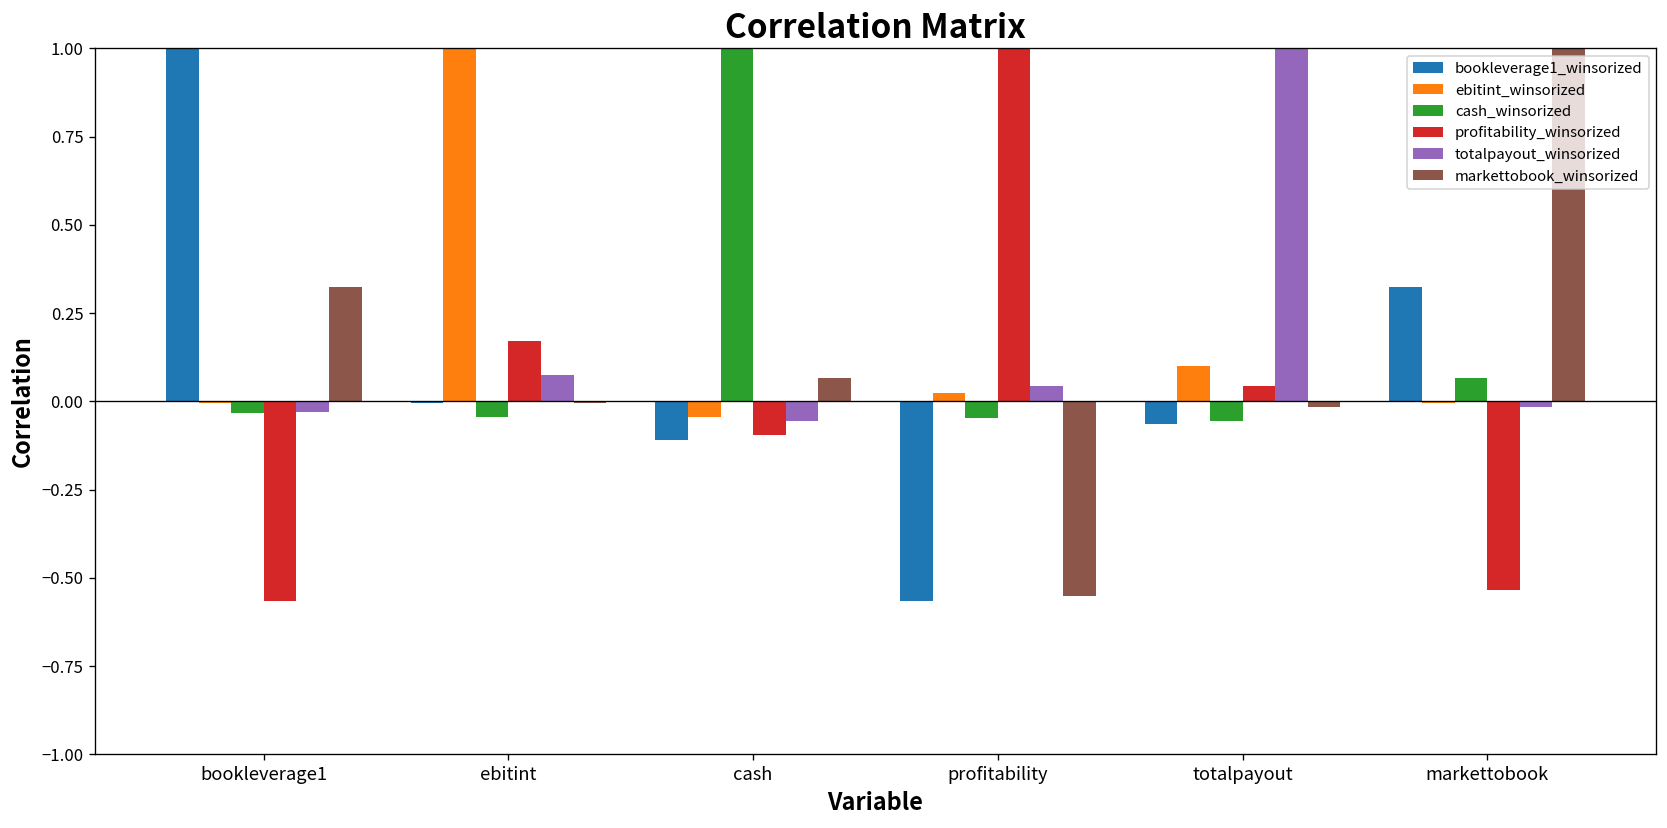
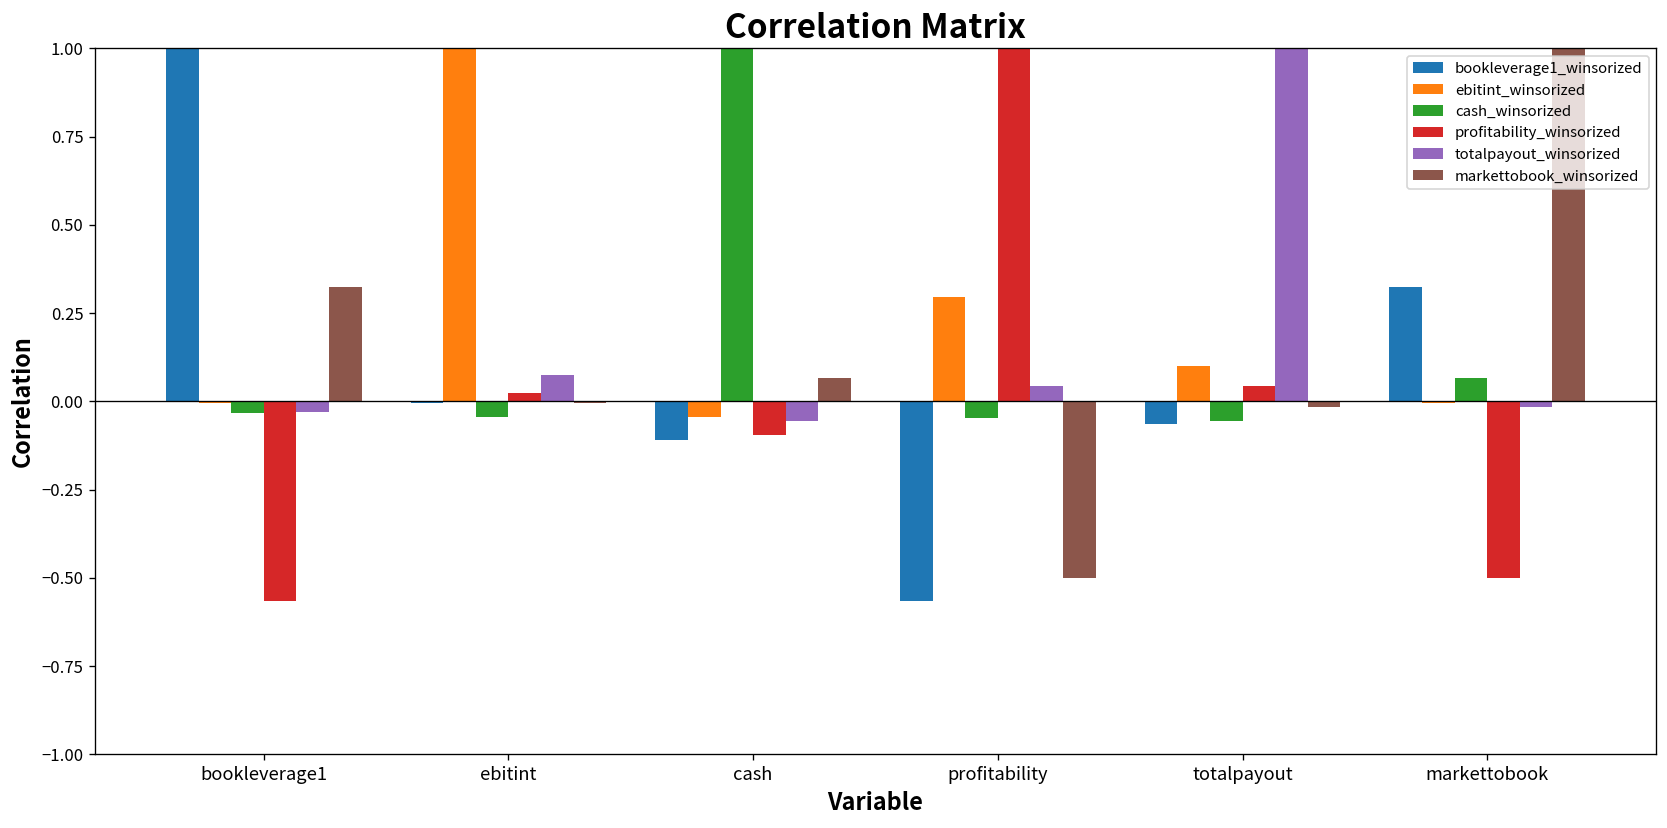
  {
    "bookleverage1_winsorized": {
      "bookleverage1": 1.00,
      "cash": -0.11,
      "profitability": -0.57,
      "totalpayout": -0.06,
      "markettobook": 0.32
    },
    "ebitint_winsorized": {
      "ebitint": 1.00,
      "cash": -0.04,
-     "profitability": 0.02,
+     "profitability": 0.29,
      "totalpayout": 0.10
    },
    "cash_winsorized": {
      "bookleverage1": -0.03,
      "ebitint": -0.04,
      "cash": 1.00,
      "profitability": -0.05,
      "totalpayout": -0.06,
      "markettobook": 0.07
    },
    "profitability_winsorized": {
      "bookleverage1": -0.57,
-     "ebitint": 0.17,
+     "ebitint": 0.02,
      "cash": -0.10,
      "profitability": 1.00,
      "totalpayout": 0.04,
-     "markettobook": -0.53
+     "markettobook": -0.50
    },
    "totalpayout_winsorized": {
      "bookleverage1": -0.03,
      "ebitint": 0.07,
      "cash": -0.06,
      "profitability": 0.04,
      "totalpayout": 1.00,
      "markettobook": -0.01
    },
    "markettobook_winsorized": {
      "bookleverage1": 0.32,
      "cash": 0.07,
-     "profitability": -0.55,
+     "profitability": -0.50,
      "totalpayout": -0.01,
      "markettobook": 1.00
    }
  }
